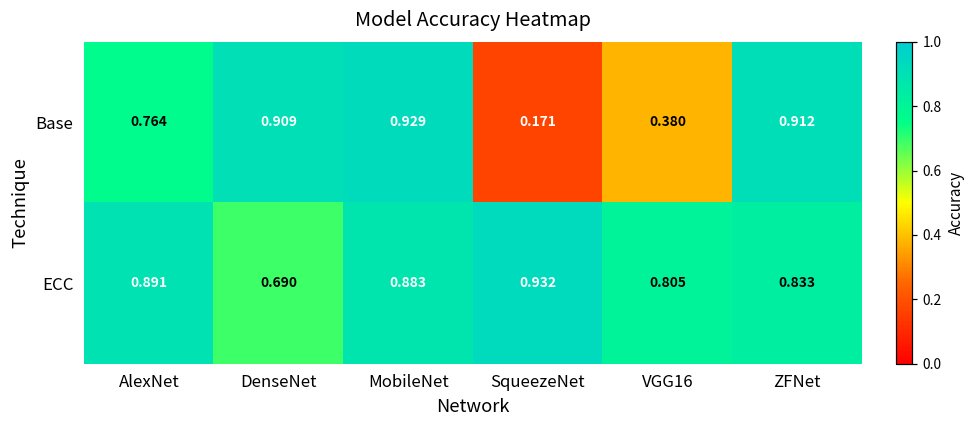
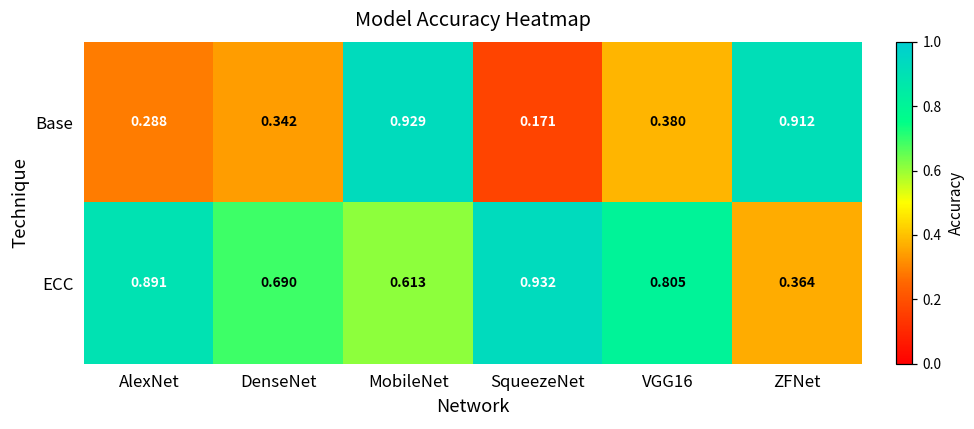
  {
    "Base": {
-     "AlexNet": 0.764,
-     "DenseNet": 0.909,
+     "AlexNet": 0.288,
+     "DenseNet": 0.342,
      "MobileNet": 0.929,
      "SqueezeNet": 0.171,
      "VGG16": 0.380,
      "ZFNet": 0.912
    },
    "ECC": {
      "AlexNet": 0.891,
      "DenseNet": 0.690,
-     "MobileNet": 0.883,
+     "MobileNet": 0.613,
      "SqueezeNet": 0.932,
      "VGG16": 0.805,
-     "ZFNet": 0.833
+     "ZFNet": 0.364
    }
  }
